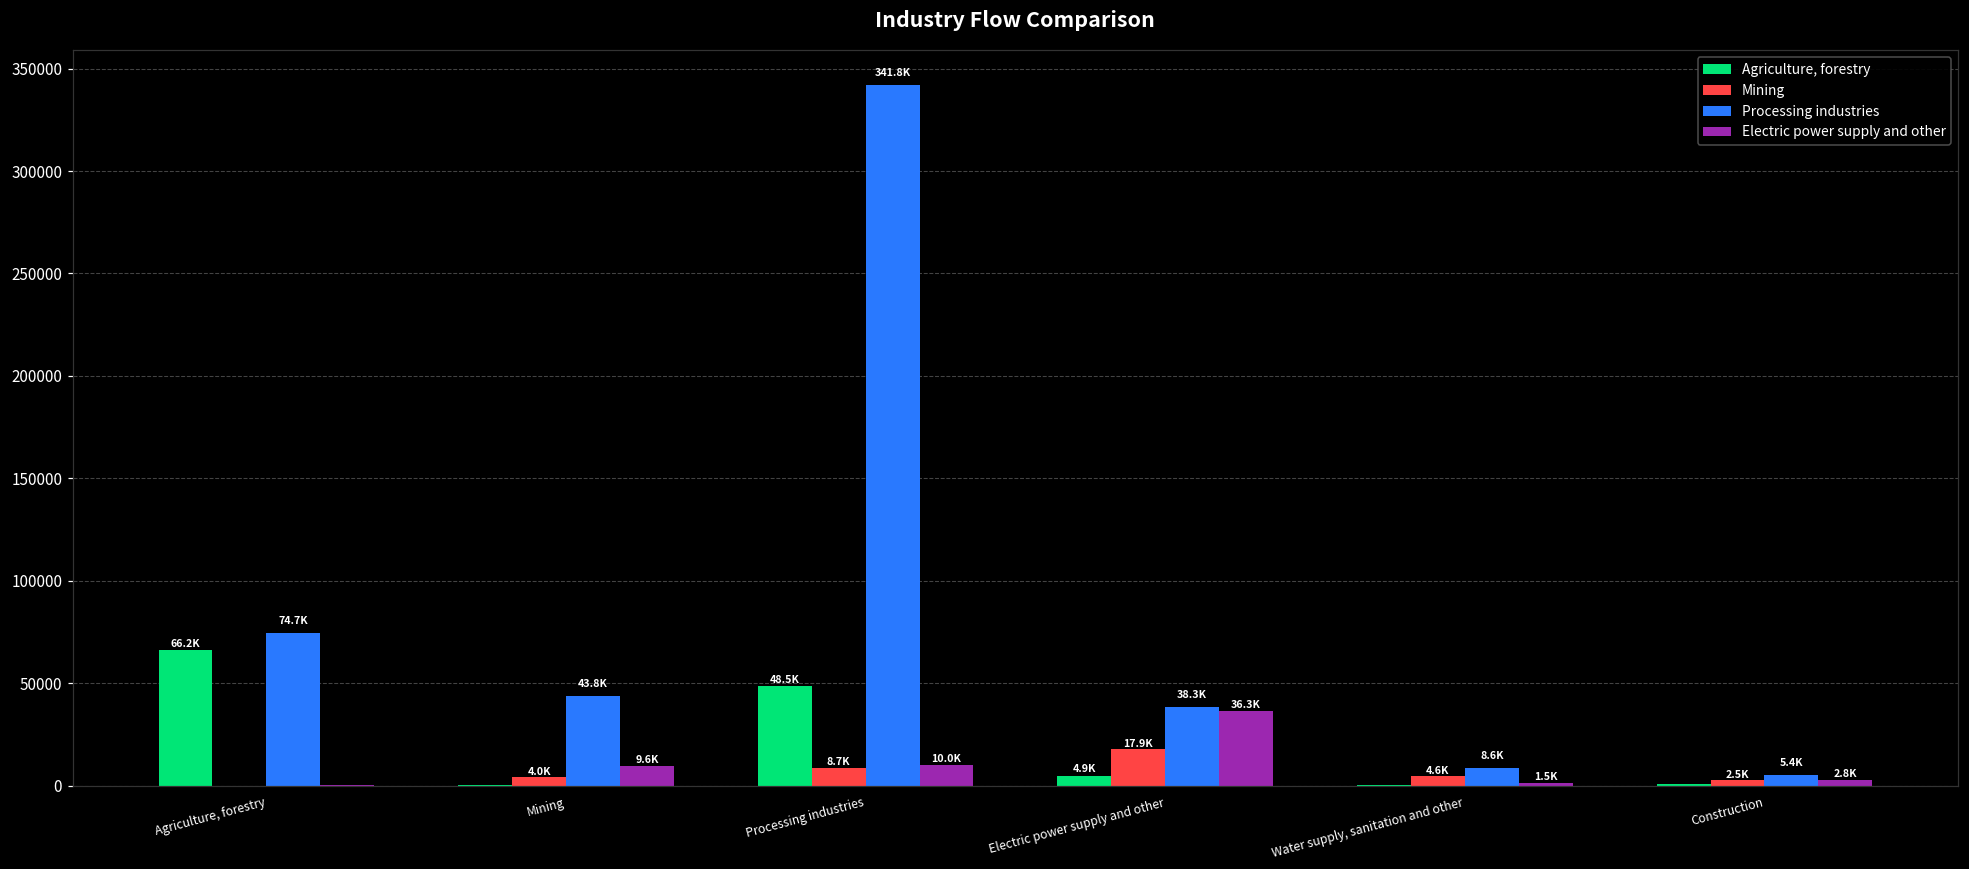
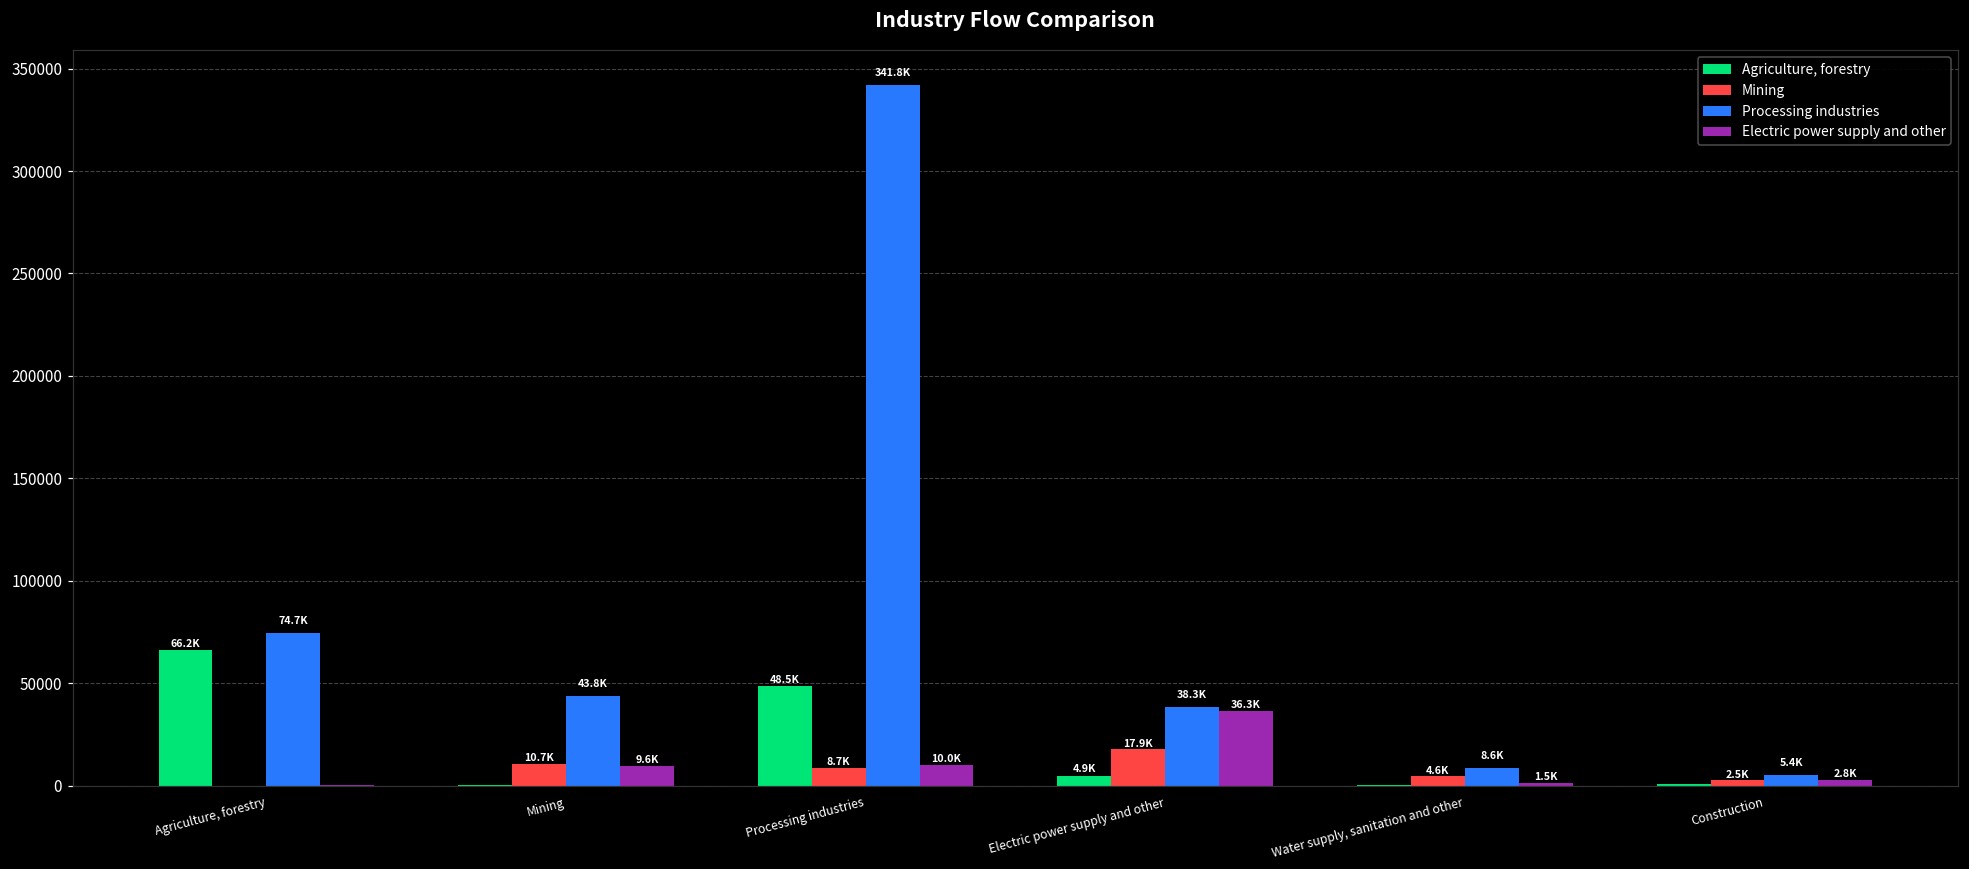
  {
    "Agriculture, forestry": {
      "Agriculture, forestry": "66.2K",
      "Processing industries": "48.5K",
      "Electric power supply and other": "4.9K"
    },
    "Mining": {
-     "Mining": "4.0K",
+     "Mining": "10.7K",
      "Processing industries": "8.7K",
      "Electric power supply and other": "17.9K",
      "Water supply, sanitation and other": "4.6K",
      "Construction": "2.5K"
    },
    "Processing industries": {
      "Agriculture, forestry": "74.7K",
      "Mining": "43.8K",
      "Processing industries": "341.8K",
      "Electric power supply and other": "38.3K",
      "Water supply, sanitation and other": "8.6K",
      "Construction": "5.4K"
    },
    "Electric power supply and other": {
      "Mining": "9.6K",
      "Processing industries": "10.0K",
      "Electric power supply and other": "36.3K",
      "Water supply, sanitation and other": "1.5K",
      "Construction": "2.8K"
    }
  }
